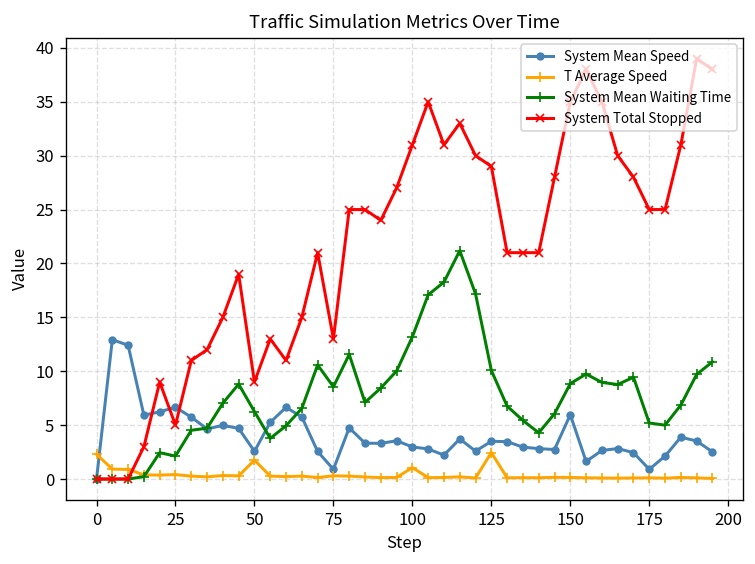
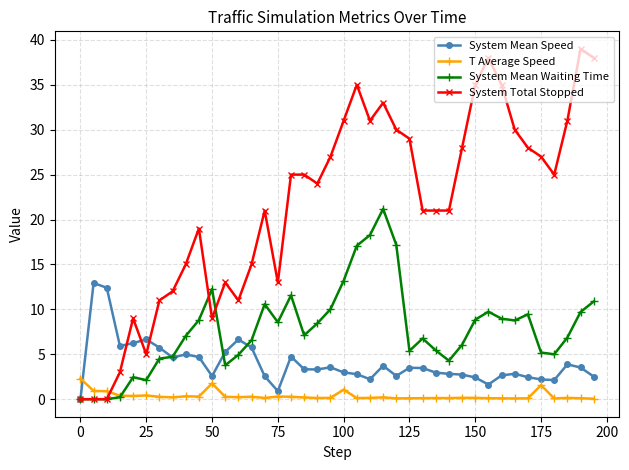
  {
    "System Mean Speed": {
      "25": 7,
      "50": 3,
      "75": 1,
      "100": 3,
      "125": 4,
-     "150": 6,
-     "175": 1
+     "150": 2,
+     "175": 2
    },
    "T Average Speed": {
      "0": 2,
      "25": 0,
      "50": 2,
      "75": 0,
      "100": 1,
-     "125": 2,
+     "125": 0,
      "150": 0,
-     "175": 0
+     "175": 2
    },
    "System Mean Waiting Time": {
      "25": 2,
-     "50": 6,
+     "50": 12,
      "75": 9,
      "100": 13,
-     "125": 10,
+     "125": 5,
      "150": 9,
      "175": 5
    },
    "System Total Stopped": {
      "25": 5,
      "50": 9,
      "75": 13,
      "100": 31,
      "125": 29,
-     "175": 25
+     "175": 27
    }
  }
